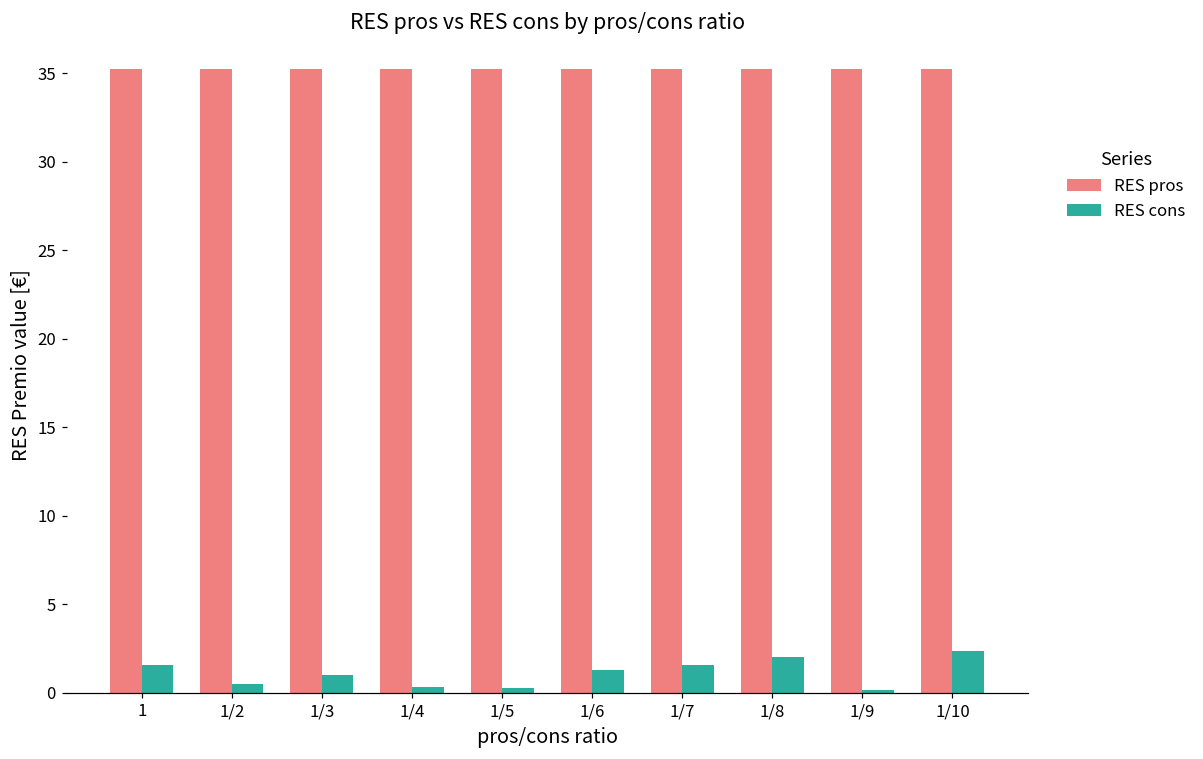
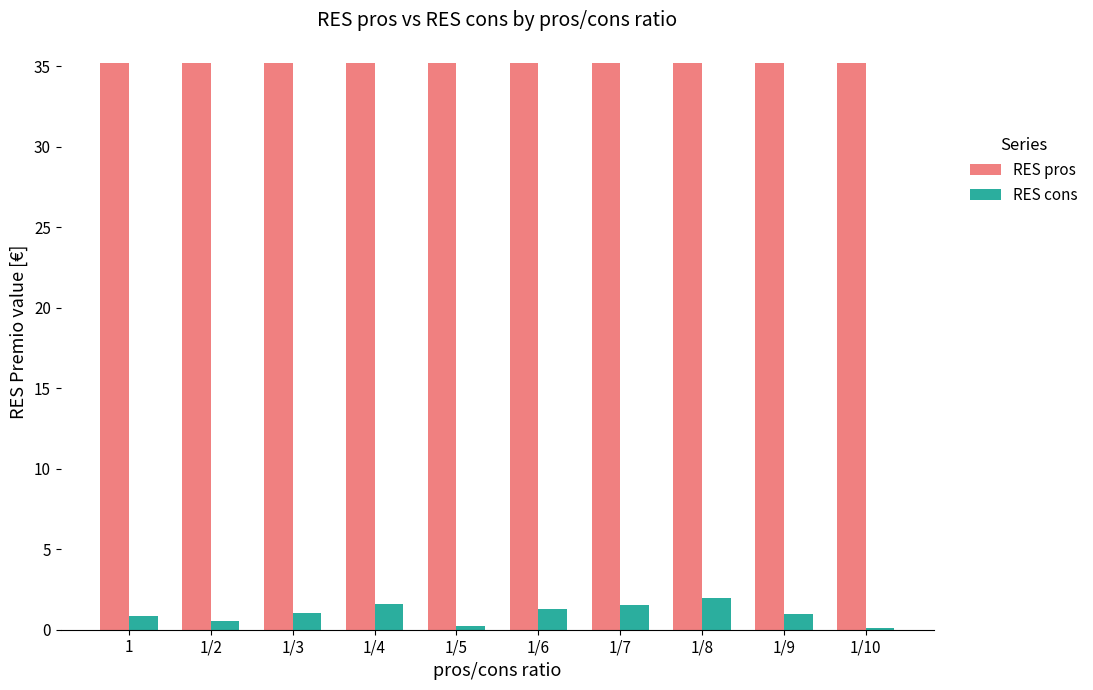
  {
    "RES pros": {
      "1": 35.2,
      "1/2": 35.2,
      "1/3": 35.2,
      "1/4": 35.2,
      "1/5": 35.2,
      "1/6": 35.2,
      "1/7": 35.2,
      "1/8": 35.2,
      "1/9": 35.2,
      "1/10": 35.2
    },
    "RES cons": {
-     "1": 1.6,
+     "1": 0.8,
      "1/2": 0.5,
      "1/3": 1.0,
-     "1/4": 0.3,
+     "1/4": 1.6,
      "1/5": 0.2,
      "1/6": 1.3,
      "1/7": 1.5,
      "1/8": 2.0,
-     "1/9": 0.2,
-     "1/10": 2.3
+     "1/9": 1.0,
+     "1/10": 0.1
    }
  }
